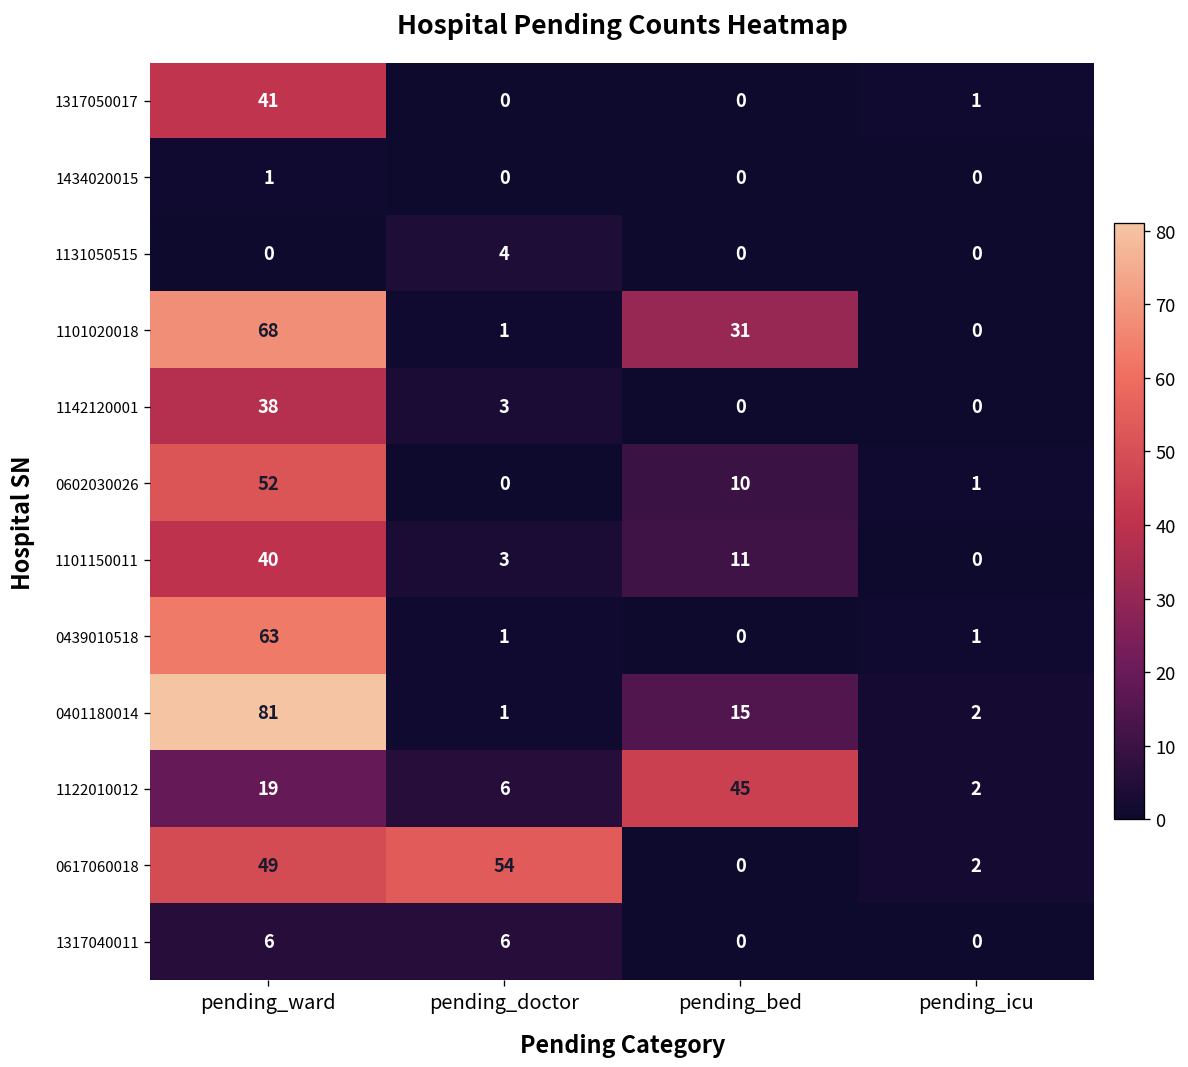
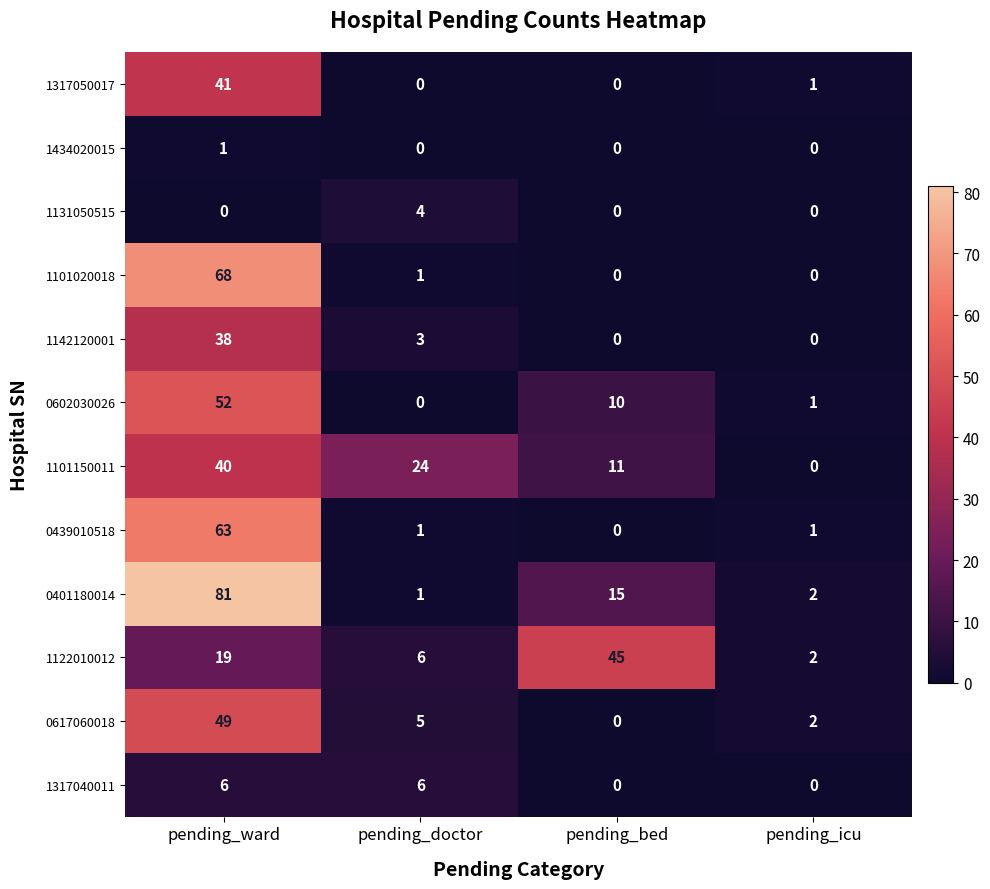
  {
    "1317050017": {
      "pending_ward": 41,
      "pending_doctor": 0,
      "pending_bed": 0,
      "pending_icu": 1
    },
    "1434020015": {
      "pending_ward": 1,
      "pending_doctor": 0,
      "pending_bed": 0,
      "pending_icu": 0
    },
    "1131050515": {
      "pending_ward": 0,
      "pending_doctor": 4,
      "pending_bed": 0,
      "pending_icu": 0
    },
    "1101020018": {
      "pending_ward": 68,
      "pending_doctor": 1,
-     "pending_bed": 31,
+     "pending_bed": 0,
      "pending_icu": 0
    },
    "1142120001": {
      "pending_ward": 38,
      "pending_doctor": 3,
      "pending_bed": 0,
      "pending_icu": 0
    },
    "0602030026": {
      "pending_ward": 52,
      "pending_doctor": 0,
      "pending_bed": 10,
      "pending_icu": 1
    },
    "1101150011": {
      "pending_ward": 40,
-     "pending_doctor": 3,
+     "pending_doctor": 24,
      "pending_bed": 11,
      "pending_icu": 0
    },
    "0439010518": {
      "pending_ward": 63,
      "pending_doctor": 1,
      "pending_bed": 0,
      "pending_icu": 1
    },
    "0401180014": {
      "pending_ward": 81,
      "pending_doctor": 1,
      "pending_bed": 15,
      "pending_icu": 2
    },
    "1122010012": {
      "pending_ward": 19,
      "pending_doctor": 6,
      "pending_bed": 45,
      "pending_icu": 2
    },
    "0617060018": {
      "pending_ward": 49,
-     "pending_doctor": 54,
+     "pending_doctor": 5,
      "pending_bed": 0,
      "pending_icu": 2
    },
    "1317040011": {
      "pending_ward": 6,
      "pending_doctor": 6,
      "pending_bed": 0,
      "pending_icu": 0
    }
  }
